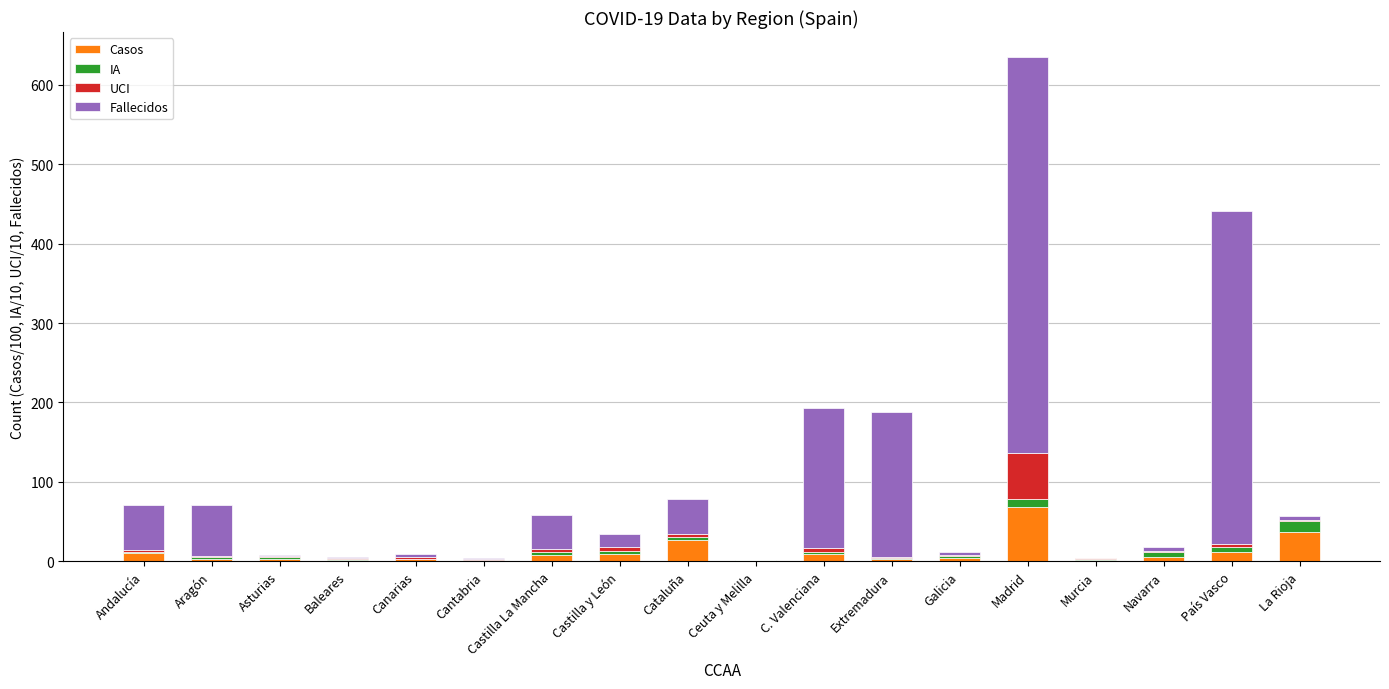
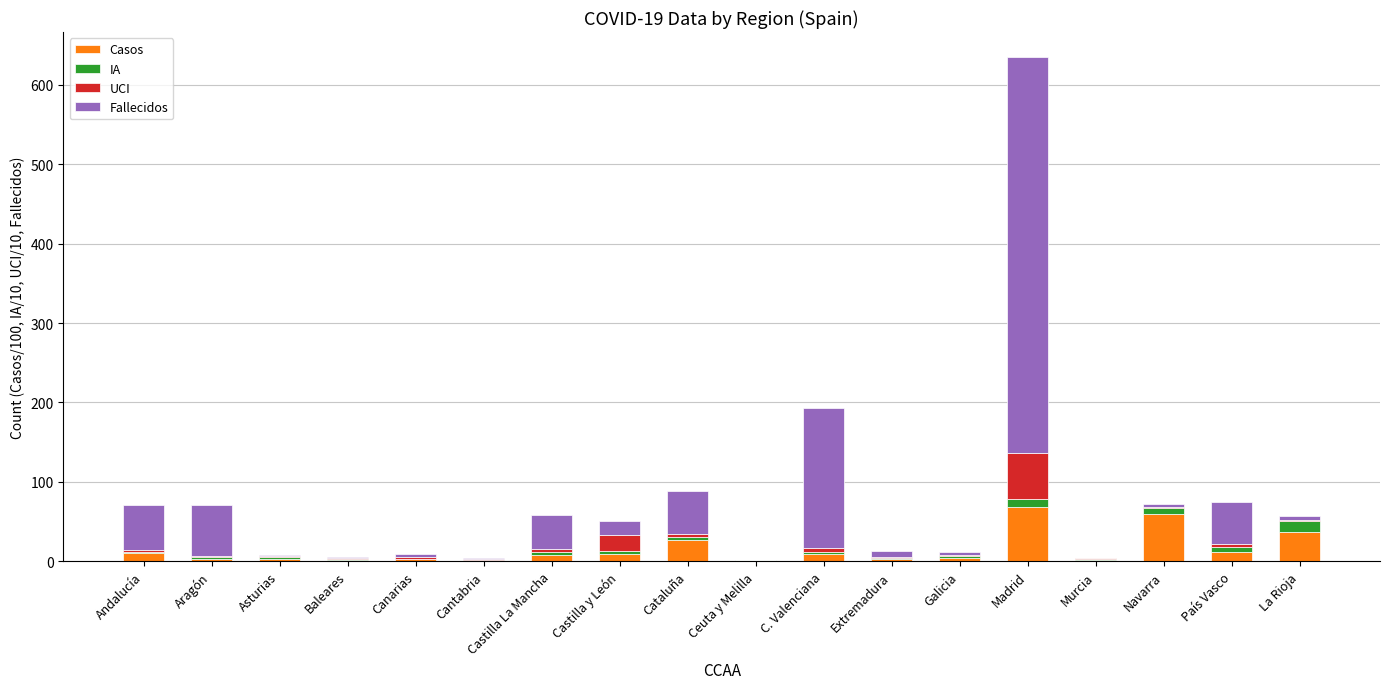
  {
    "Casos": {
      "Andalucía": 10,
      "Castilla La Mancha": 10,
      "Castilla y León": 10,
      "Cataluña": 30,
      "C. Valenciana": 10,
      "Galicia": 0,
      "Madrid": 70,
-     "Navarra": 0,
+     "Navarra": 60,
      "País Vasco": 10,
      "La Rioja": 40
    },
    "IA": {
      "Castilla La Mancha": 0,
      "Castilla y León": 0,
      "Cataluña": 0,
      "Madrid": 10,
      "Navarra": 10,
      "País Vasco": 10,
      "La Rioja": 10
    },
    "UCI": {
      "Castilla La Mancha": 0,
-     "Castilla y León": 10,
+     "Castilla y León": 20,
      "Cataluña": 0,
      "Ceuta y Melilla": 0,
      "C. Valenciana": 10,
      "Madrid": 60,
      "País Vasco": 0
    },
    "Fallecidos": {
      "Andalucía": 60,
      "Aragón": 60,
      "Castilla La Mancha": 40,
      "Castilla y León": 20,
-     "Cataluña": 40,
+     "Cataluña": 60,
      "Ceuta y Melilla": 0,
      "C. Valenciana": 180,
-     "Extremadura": 180,
+     "Extremadura": 10,
      "Galicia": 0,
      "Madrid": 500,
      "Murcia": 0,
      "Navarra": 0,
-     "País Vasco": 420,
+     "País Vasco": 50,
      "La Rioja": 10
    }
  }
